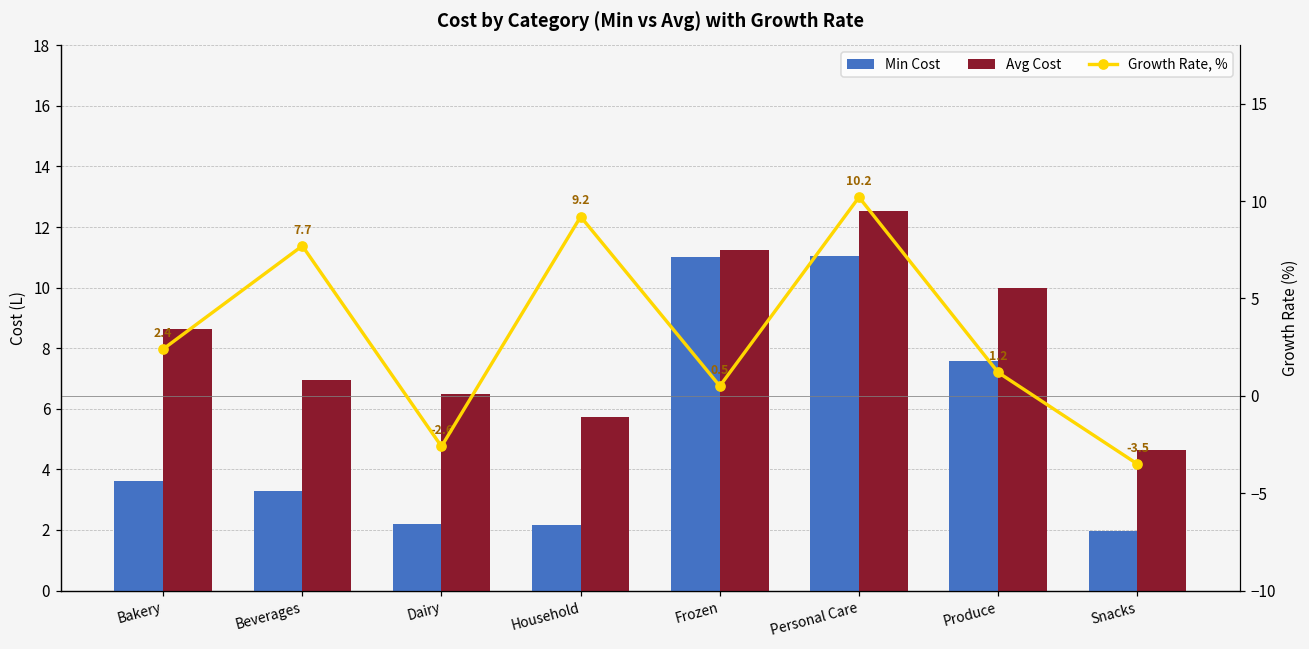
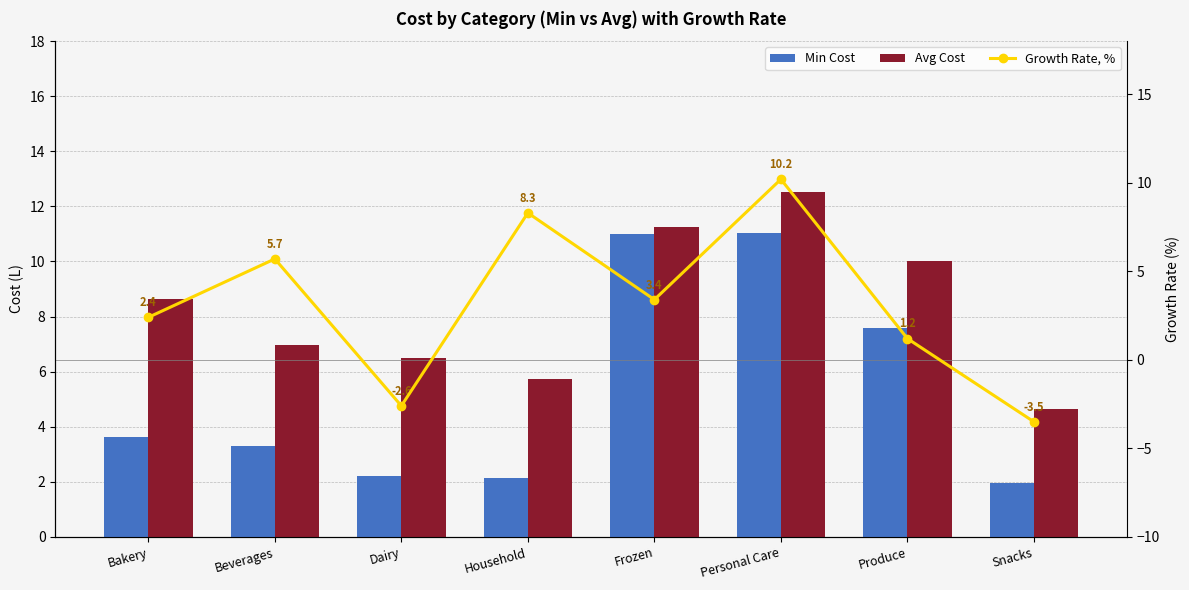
  {
    "Growth Rate, %": {
      "Bakery": 2.4,
-     "Beverages": 7.7,
+     "Beverages": 5.7,
      "Dairy": -2.6,
-     "Household": 9.2,
-     "Frozen": 0.5,
+     "Household": 8.3,
+     "Frozen": 3.4,
      "Personal Care": 10.2,
      "Produce": 1.2,
      "Snacks": -3.5
    }
  }
